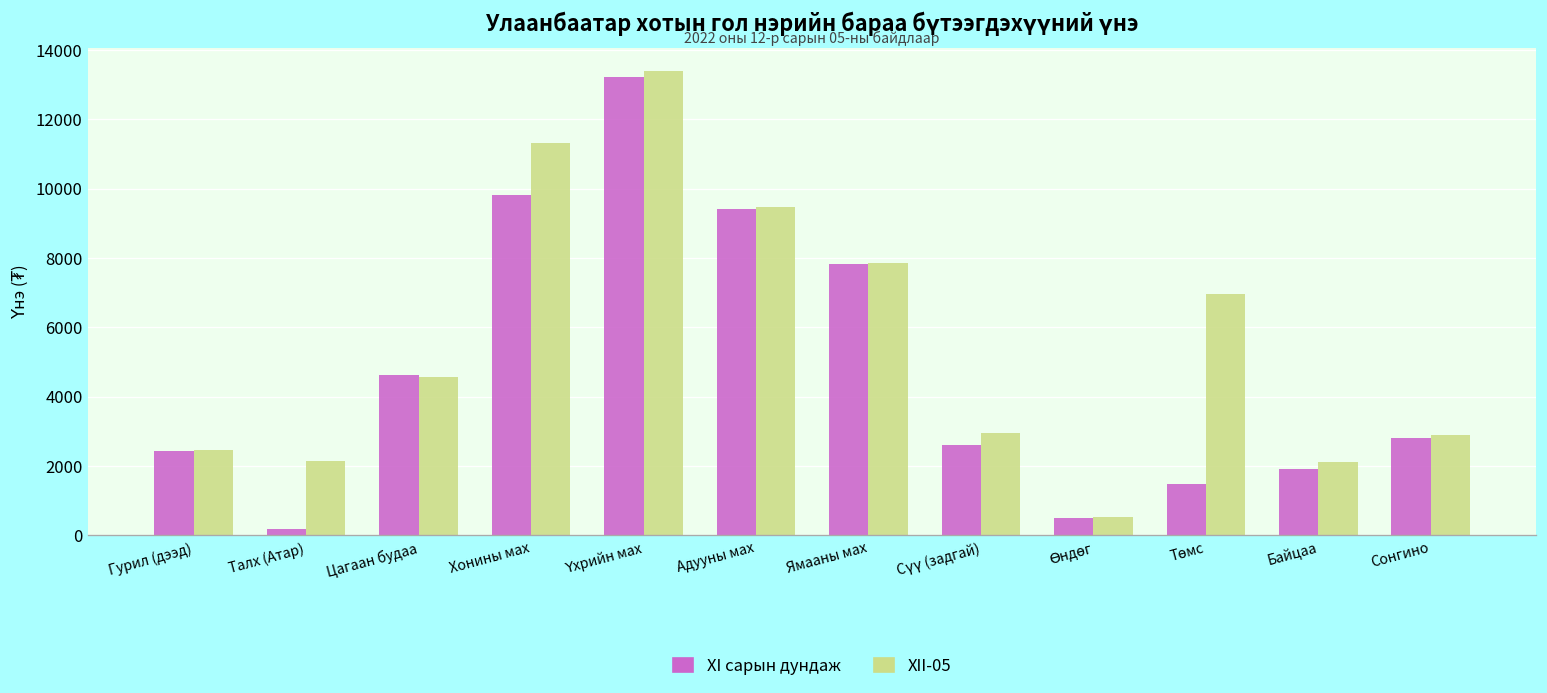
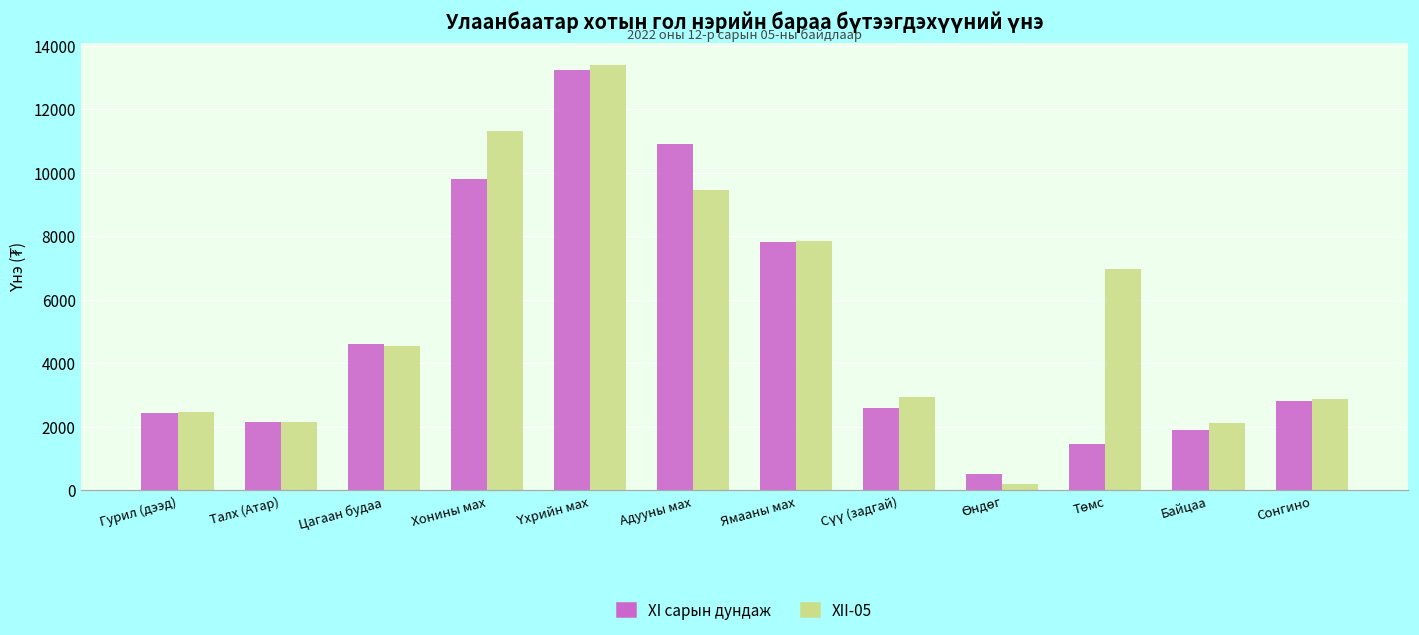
  {
    "XI сарын дундаж": {
      "Гурил (дээд)": 2400,
-     "Талх (Атар)": 200,
+     "Талх (Атар)": 2100,
      "Цагаан будаа": 4600,
      "Хонины мах": 9800,
      "Үхрийн мах": 13200,
-     "Адууны мах": 9400,
+     "Адууны мах": 10900,
      "Ямааны мах": 7800,
      "Сүү (задгай)": 2600,
      "Өндөг": 500,
      "Төмс": 1500,
      "Байцаа": 1900,
      "Сонгино": 2800
    },
    "XII-05": {
      "Гурил (дээд)": 2500,
      "Талх (Атар)": 2100,
      "Цагаан будаа": 4600,
      "Хонины мах": 11300,
      "Үхрийн мах": 13400,
      "Адууны мах": 9500,
      "Ямааны мах": 7900,
      "Сүү (задгай)": 2900,
-     "Өндөг": 500,
+     "Өндөг": 200,
      "Төмс": 7000,
      "Байцаа": 2100,
      "Сонгино": 2900
    }
  }
